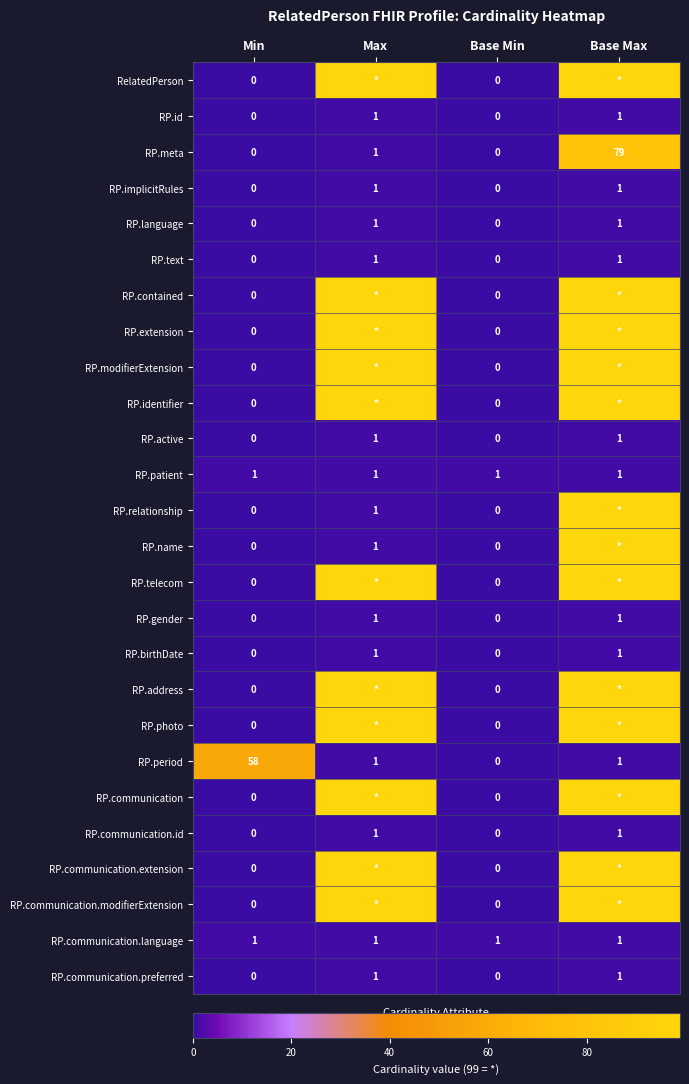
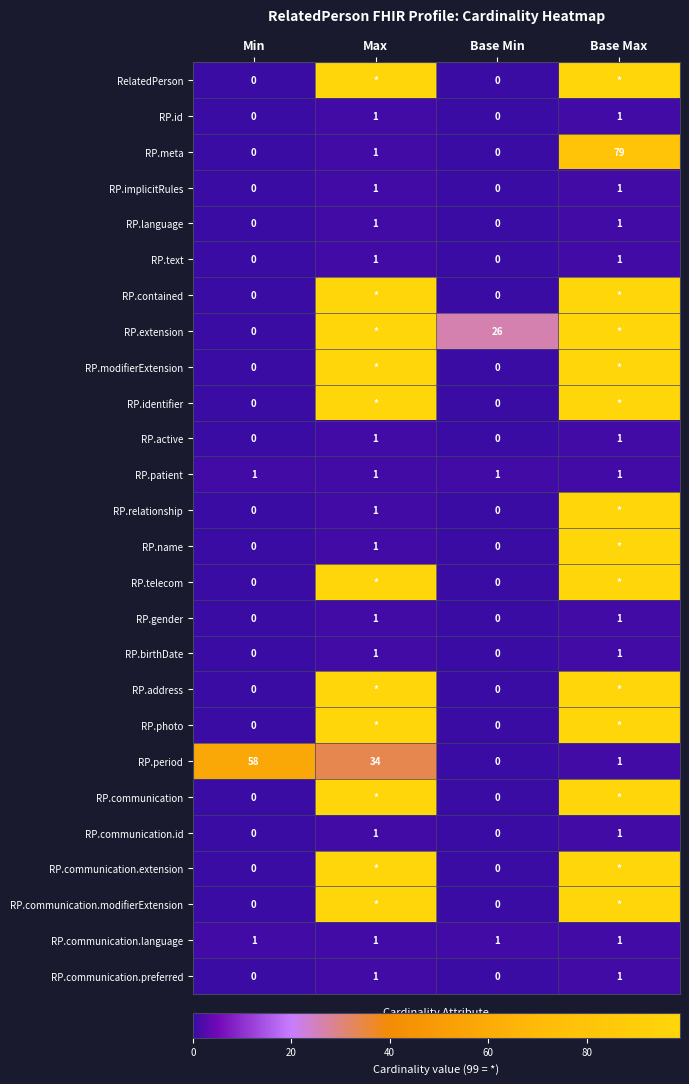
  {
    "RelatedPerson": {
      "Min": 0,
      "Base Min": 0
    },
    "RP.id": {
      "Min": 0,
      "Max": 1,
      "Base Min": 0,
      "Base Max": 1
    },
    "RP.meta": {
      "Min": 0,
      "Max": 1,
      "Base Min": 0,
      "Base Max": 79
    },
    "RP.implicitRules": {
      "Min": 0,
      "Max": 1,
      "Base Min": 0,
      "Base Max": 1
    },
    "RP.language": {
      "Min": 0,
      "Max": 1,
      "Base Min": 0,
      "Base Max": 1
    },
    "RP.text": {
      "Min": 0,
      "Max": 1,
      "Base Min": 0,
      "Base Max": 1
    },
    "RP.contained": {
      "Min": 0,
      "Base Min": 0
    },
    "RP.extension": {
      "Min": 0,
-     "Base Min": 0
+     "Base Min": 26
    },
    "RP.modifierExtension": {
      "Min": 0,
      "Base Min": 0
    },
    "RP.identifier": {
      "Min": 0,
      "Base Min": 0
    },
    "RP.active": {
      "Min": 0,
      "Max": 1,
      "Base Min": 0,
      "Base Max": 1
    },
    "RP.patient": {
      "Min": 1,
      "Max": 1,
      "Base Min": 1,
      "Base Max": 1
    },
    "RP.relationship": {
      "Min": 0,
      "Max": 1,
      "Base Min": 0
    },
    "RP.name": {
      "Min": 0,
      "Max": 1,
      "Base Min": 0
    },
    "RP.telecom": {
      "Min": 0,
      "Base Min": 0
    },
    "RP.gender": {
      "Min": 0,
      "Max": 1,
      "Base Min": 0,
      "Base Max": 1
    },
    "RP.birthDate": {
      "Min": 0,
      "Max": 1,
      "Base Min": 0,
      "Base Max": 1
    },
    "RP.address": {
      "Min": 0,
      "Base Min": 0
    },
    "RP.photo": {
      "Min": 0,
      "Base Min": 0
    },
    "RP.period": {
      "Min": 58,
-     "Max": 1,
+     "Max": 34,
      "Base Min": 0,
      "Base Max": 1
    },
    "RP.communication": {
      "Min": 0,
      "Base Min": 0
    },
    "RP.communication.id": {
      "Min": 0,
      "Max": 1,
      "Base Min": 0,
      "Base Max": 1
    },
    "RP.communication.extension": {
      "Min": 0,
      "Base Min": 0
    },
    "RP.communication.modifierExtension": {
      "Min": 0,
      "Base Min": 0
    },
    "RP.communication.language": {
      "Min": 1,
      "Max": 1,
      "Base Min": 1,
      "Base Max": 1
    },
    "RP.communication.preferred": {
      "Min": 0,
      "Max": 1,
      "Base Min": 0,
      "Base Max": 1
    }
  }
